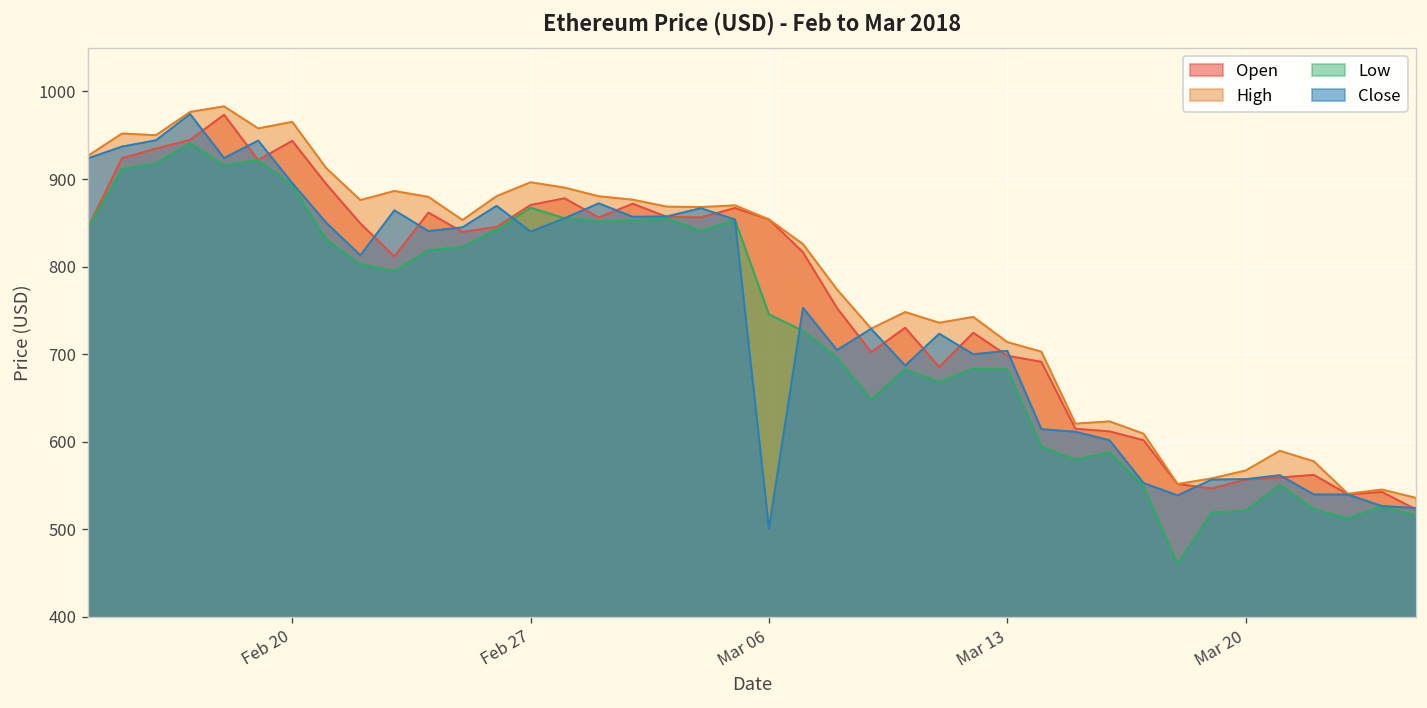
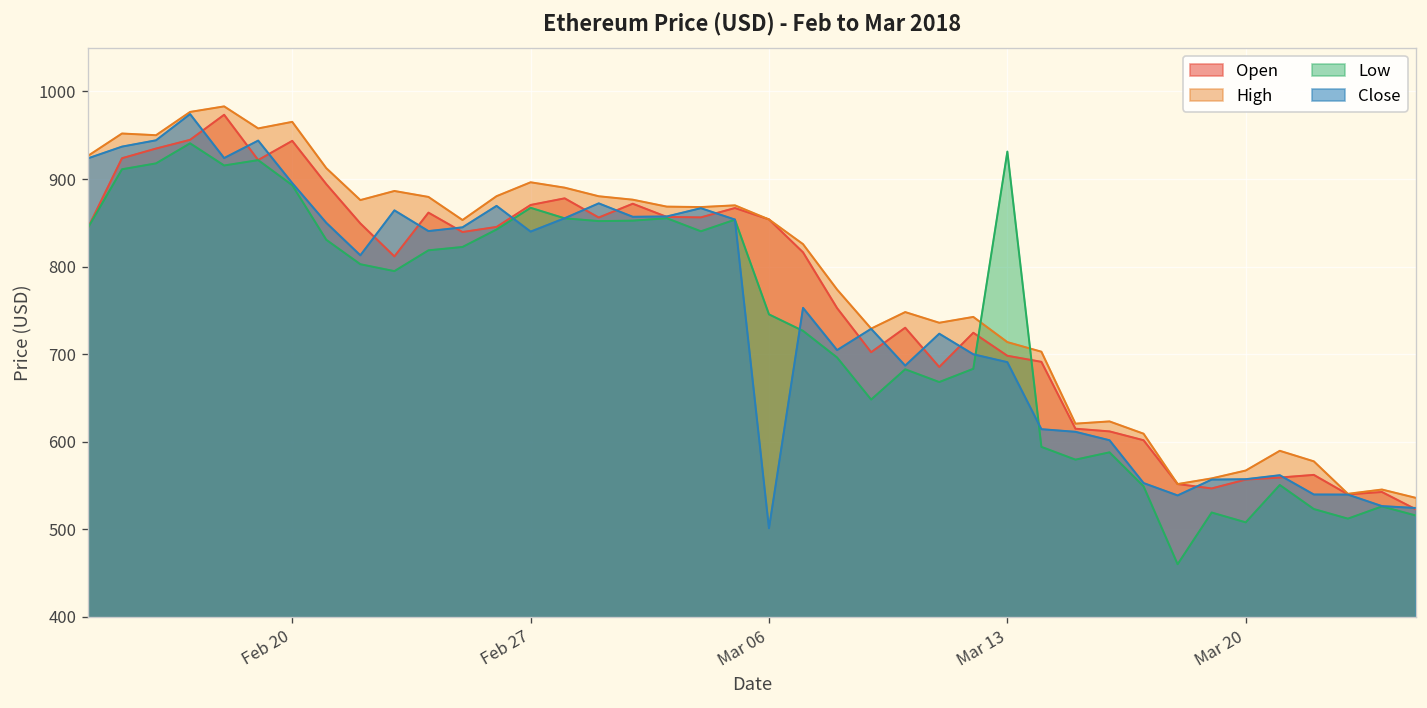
  {
    "Low": {
      "Mar 06": 750,
-     "Mar 13": 680,
-     "Mar 20": 520
+     "Mar 13": 930,
+     "Mar 20": 510
    },
    "Close": {
      "Feb 27": 840,
      "Mar 06": 500,
-     "Mar 13": 700
+     "Mar 13": 690
    }
  }
